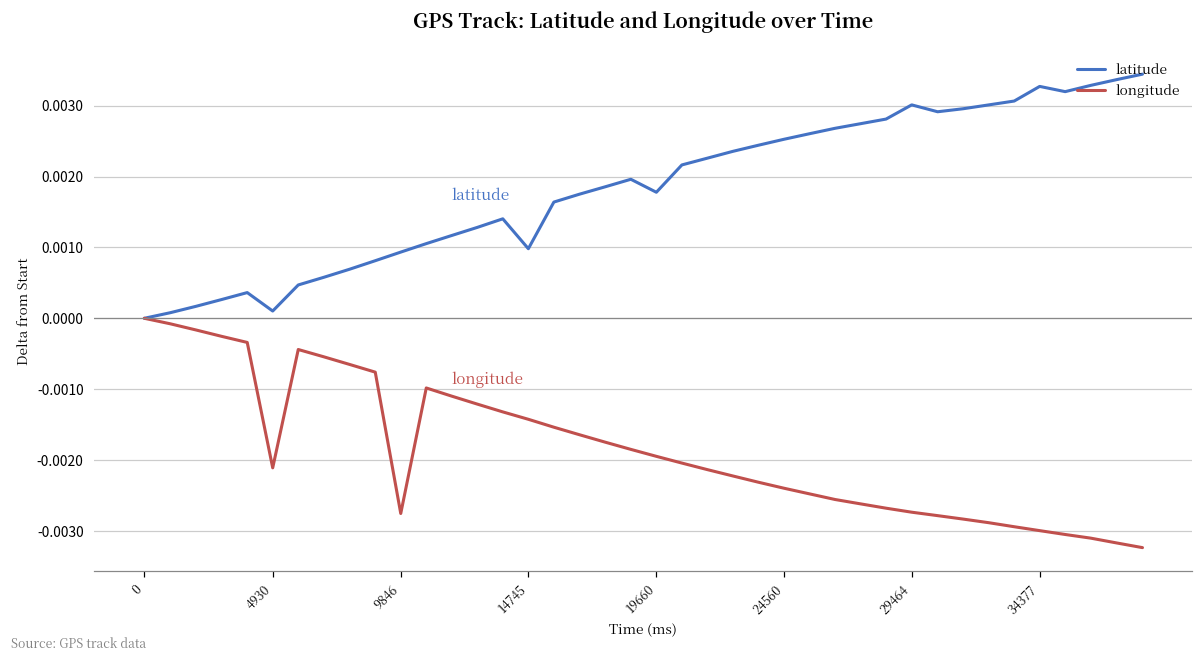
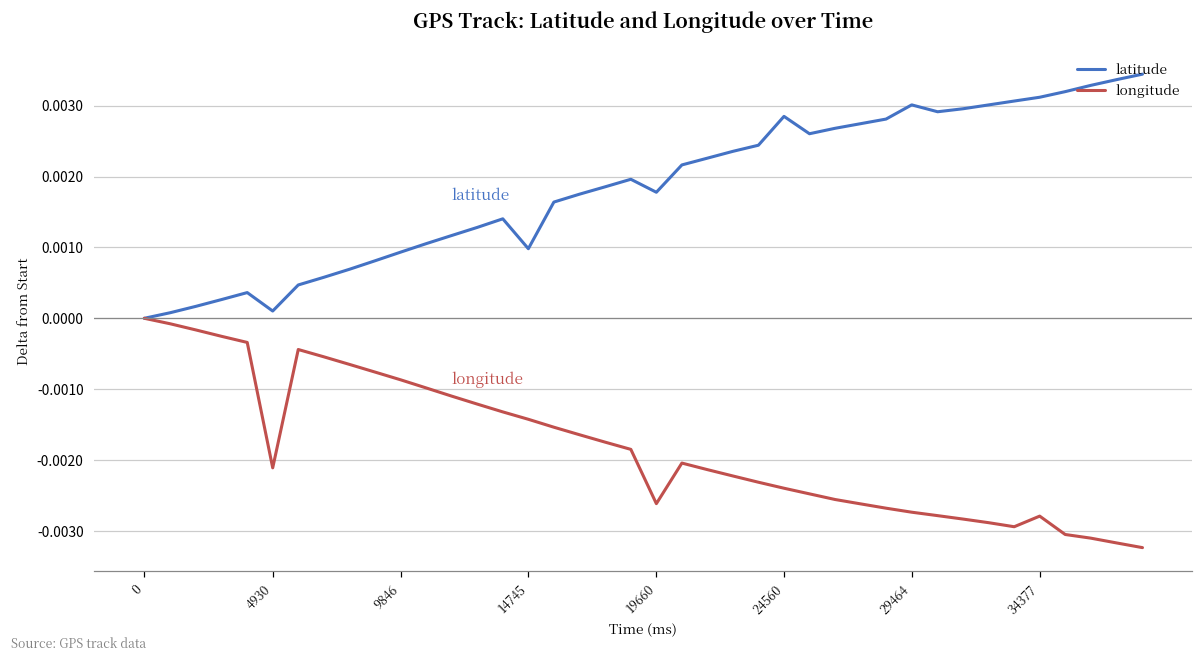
  {
    "latitude": {
      "4930": 0.0001,
      "9846": 0.0009,
      "14745": 0.0010,
      "19660": 0.0018,
-     "24560": 0.0025,
+     "24560": 0.0028,
      "29464": 0.0030,
-     "34377": 0.0033
+     "34377": 0.0031
    },
    "longitude": {
      "4930": -0.0021,
-     "9846": -0.0028,
+     "9846": -0.0009,
      "14745": -0.0014,
-     "19660": -0.0019,
+     "19660": -0.0026,
      "24560": -0.0024,
      "29464": -0.0027,
-     "34377": -0.0030
+     "34377": -0.0028
    }
  }
